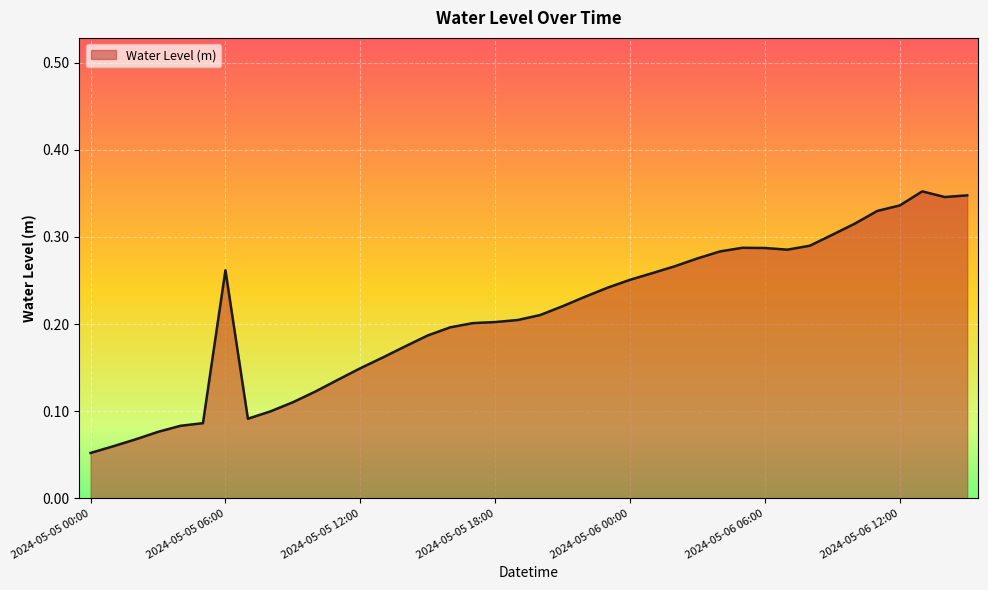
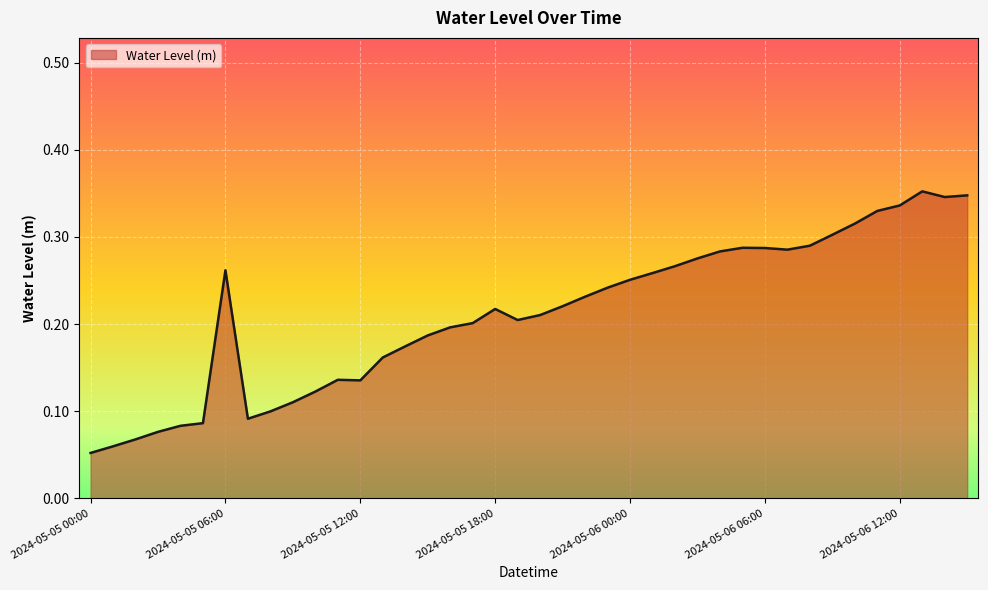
  {
    "2024-05-05 00:00": 0.05,
    "2024-05-05 06:00": 0.26,
-   "2024-05-05 12:00": 0.15,
-   "2024-05-05 18:00": 0.20,
+   "2024-05-05 12:00": 0.14,
+   "2024-05-05 18:00": 0.22,
    "2024-05-06 00:00": 0.25,
    "2024-05-06 06:00": 0.29,
    "2024-05-06 12:00": 0.34
  }
